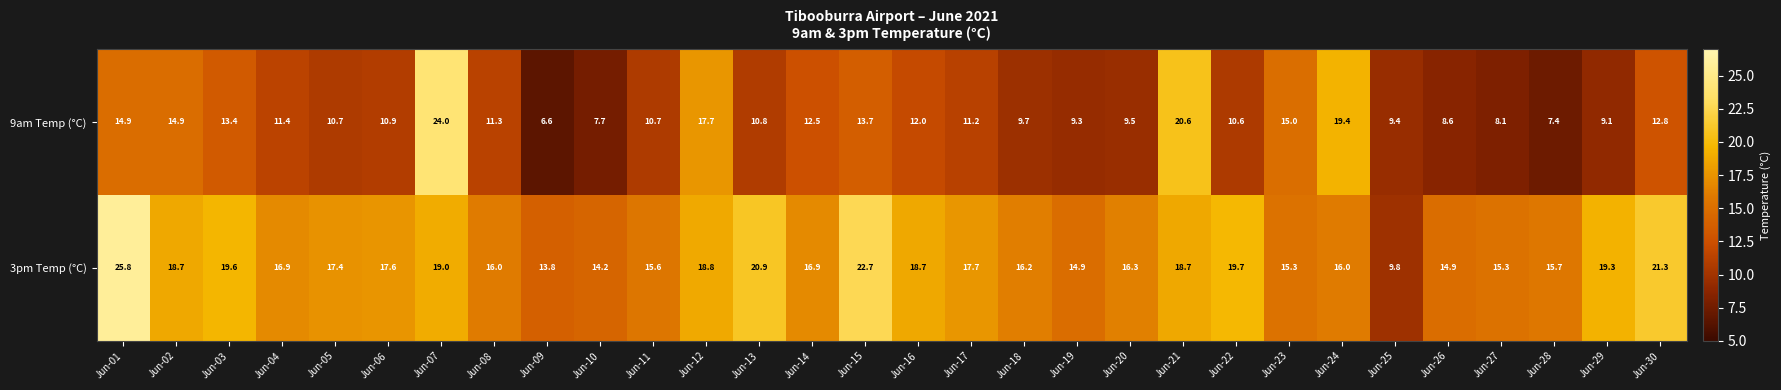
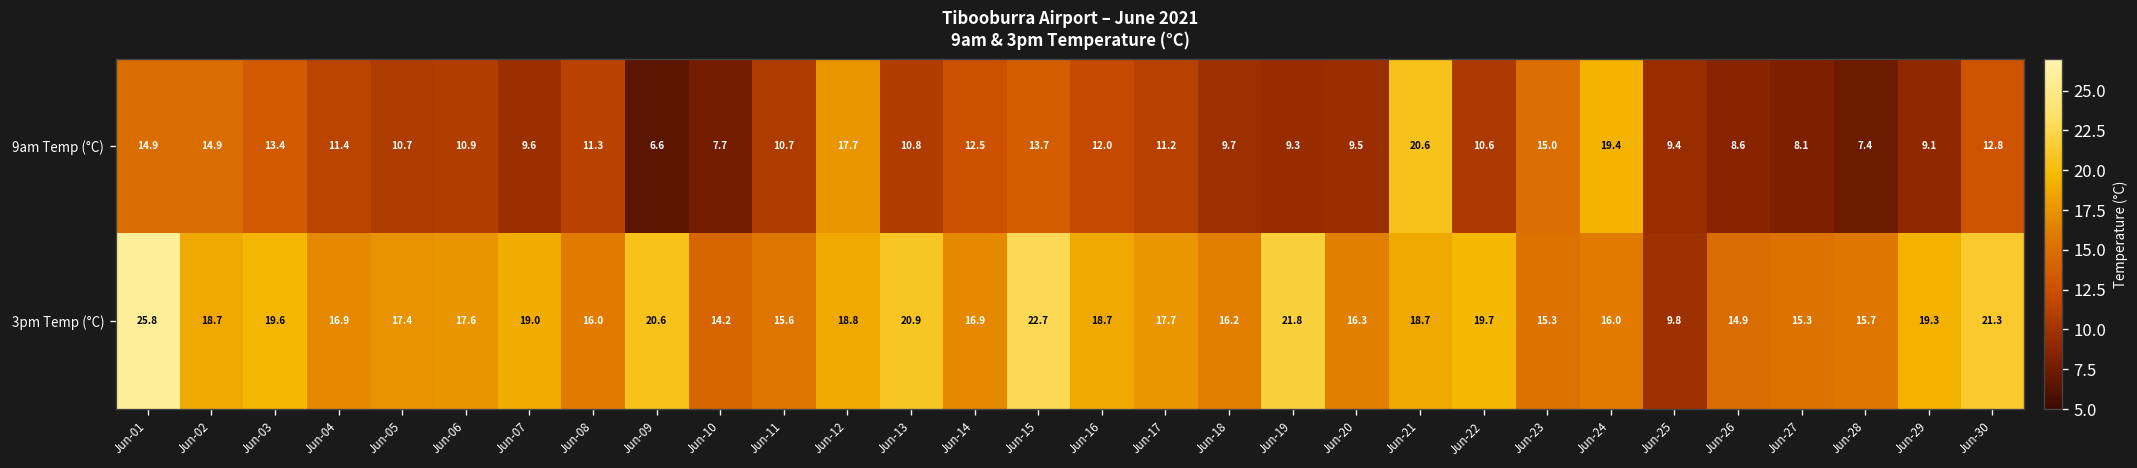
  {
    "9am Temp (°C)": {
      "Jun-01": 14.9,
      "Jun-02": 14.9,
      "Jun-03": 13.4,
      "Jun-04": 11.4,
      "Jun-05": 10.7,
      "Jun-06": 10.9,
-     "Jun-07": 24.0,
+     "Jun-07": 9.6,
      "Jun-08": 11.3,
      "Jun-09": 6.6,
      "Jun-10": 7.7,
      "Jun-11": 10.7,
      "Jun-12": 17.7,
      "Jun-13": 10.8,
      "Jun-14": 12.5,
      "Jun-15": 13.7,
      "Jun-16": 12.0,
      "Jun-17": 11.2,
      "Jun-18": 9.7,
      "Jun-19": 9.3,
      "Jun-20": 9.5,
      "Jun-21": 20.6,
      "Jun-22": 10.6,
      "Jun-23": 15.0,
      "Jun-24": 19.4,
      "Jun-25": 9.4,
      "Jun-26": 8.6,
      "Jun-27": 8.1,
      "Jun-28": 7.4,
      "Jun-29": 9.1,
      "Jun-30": 12.8
    },
    "3pm Temp (°C)": {
      "Jun-01": 25.8,
      "Jun-02": 18.7,
      "Jun-03": 19.6,
      "Jun-04": 16.9,
      "Jun-05": 17.4,
      "Jun-06": 17.6,
      "Jun-07": 19.0,
      "Jun-08": 16.0,
-     "Jun-09": 13.8,
+     "Jun-09": 20.6,
      "Jun-10": 14.2,
      "Jun-11": 15.6,
      "Jun-12": 18.8,
      "Jun-13": 20.9,
      "Jun-14": 16.9,
      "Jun-15": 22.7,
      "Jun-16": 18.7,
      "Jun-17": 17.7,
      "Jun-18": 16.2,
-     "Jun-19": 14.9,
+     "Jun-19": 21.8,
      "Jun-20": 16.3,
      "Jun-21": 18.7,
      "Jun-22": 19.7,
      "Jun-23": 15.3,
      "Jun-24": 16.0,
      "Jun-25": 9.8,
      "Jun-26": 14.9,
      "Jun-27": 15.3,
      "Jun-28": 15.7,
      "Jun-29": 19.3,
      "Jun-30": 21.3
    }
  }
